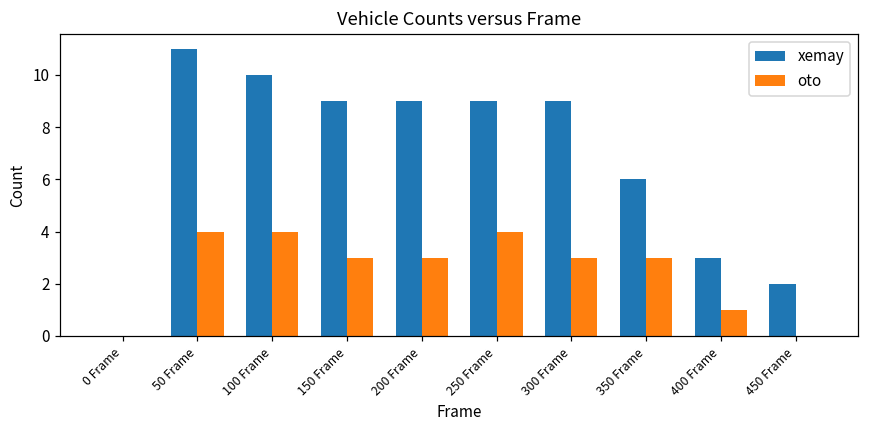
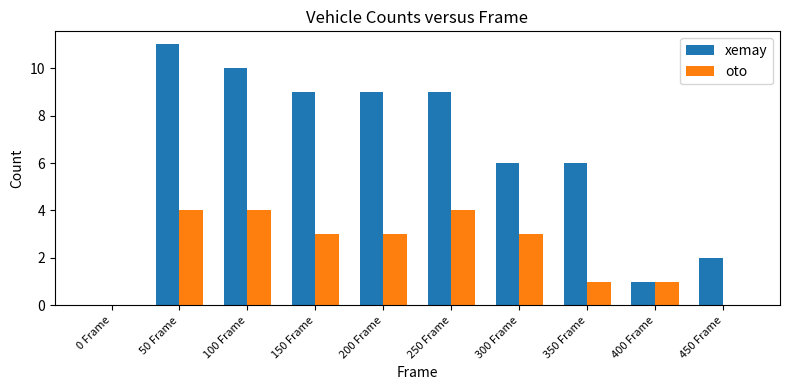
  {
    "xemay": {
      "0 Frame": 0,
      "50 Frame": 11,
      "100 Frame": 10,
      "150 Frame": 9,
      "200 Frame": 9,
      "250 Frame": 9,
-     "300 Frame": 9,
+     "300 Frame": 6,
      "350 Frame": 6,
-     "400 Frame": 3,
+     "400 Frame": 1,
      "450 Frame": 2
    },
    "oto": {
      "0 Frame": 0,
      "50 Frame": 4,
      "100 Frame": 4,
      "150 Frame": 3,
      "200 Frame": 3,
      "250 Frame": 4,
      "300 Frame": 3,
-     "350 Frame": 3,
+     "350 Frame": 1,
      "400 Frame": 1,
      "450 Frame": 0
    }
  }
